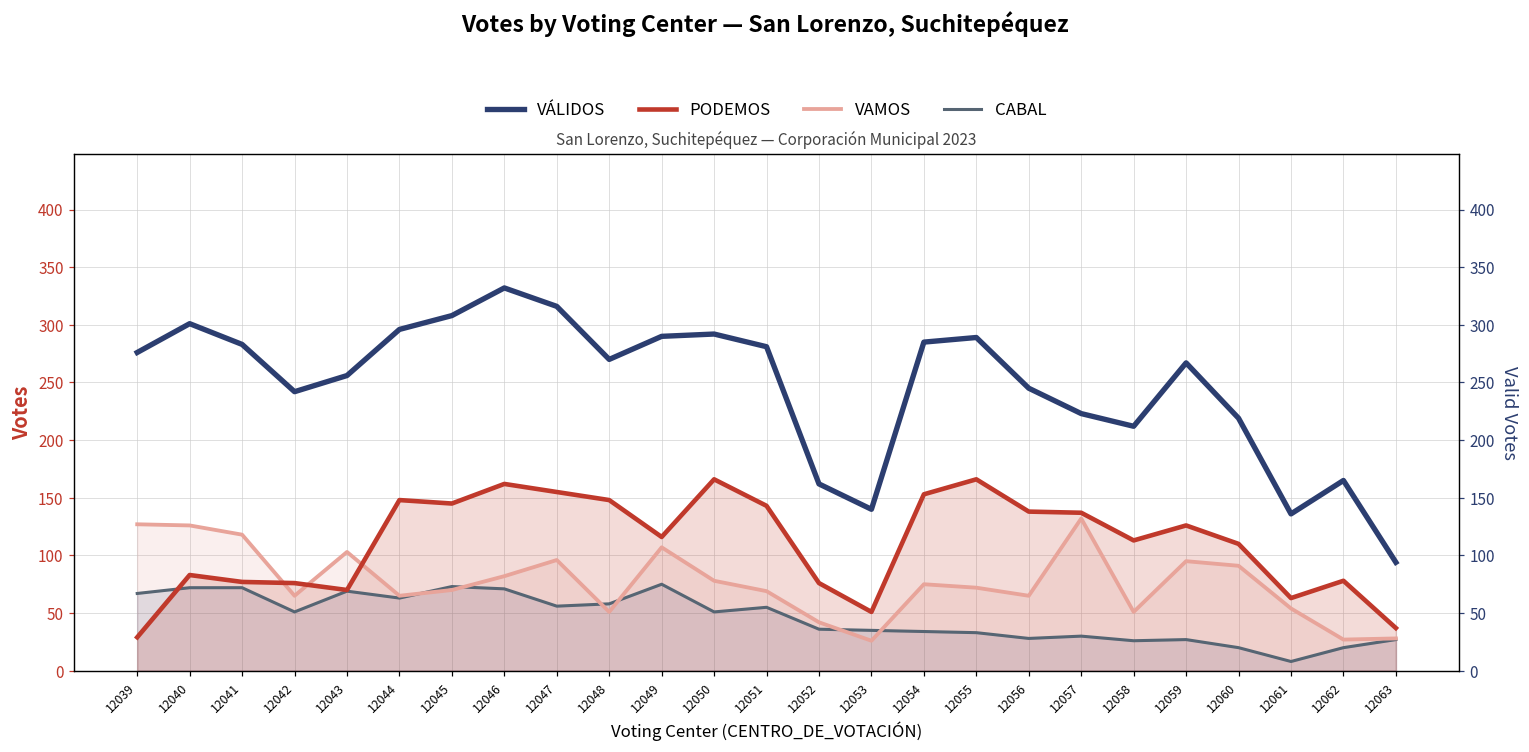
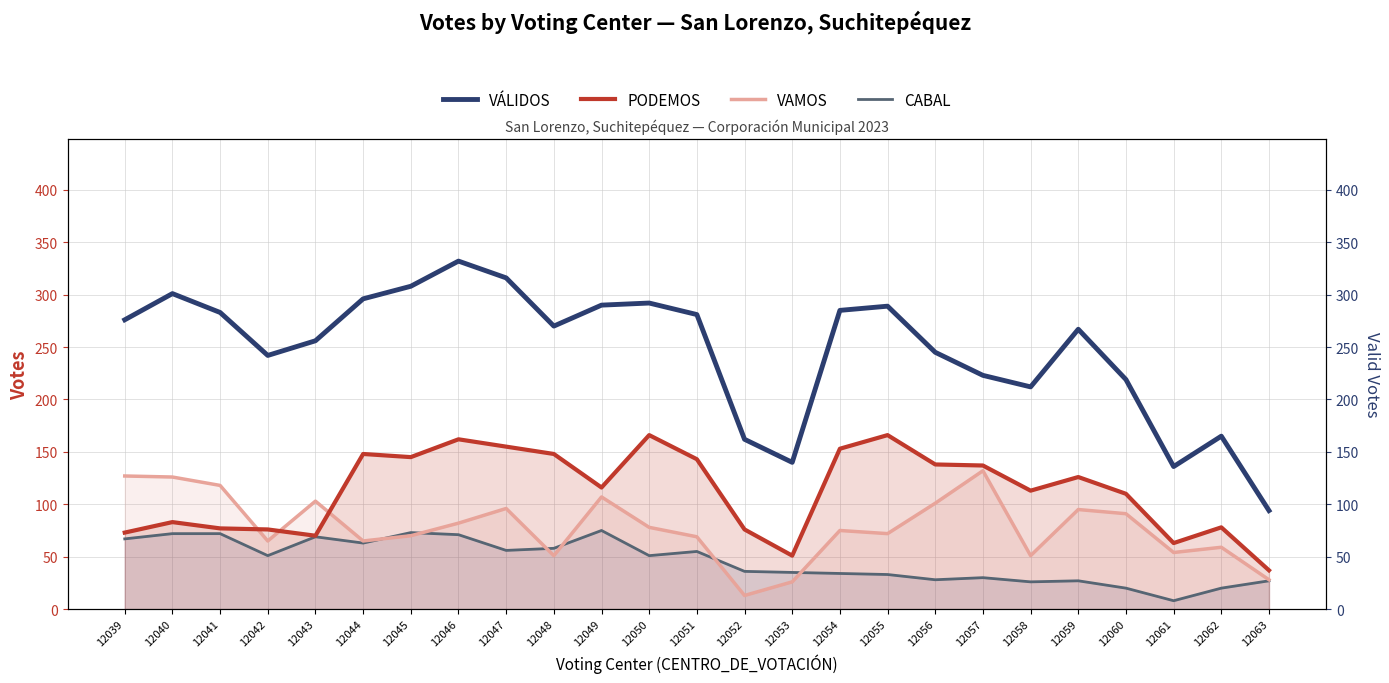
  {
    "PODEMOS": {
-     "12039": 29,
+     "12039": 73,
      "12040": 83,
      "12041": 77,
      "12042": 76,
      "12044": 148,
      "12045": 145,
      "12046": 162,
      "12047": 155,
      "12048": 148,
      "12049": 116,
      "12050": 166,
      "12051": 143,
      "12052": 76,
      "12053": 51,
      "12054": 153,
      "12055": 166,
      "12056": 138,
      "12057": 137,
      "12058": 113,
      "12059": 126,
      "12060": 110,
      "12061": 63,
      "12062": 78,
      "12063": 37
    },
    "VAMOS": {
      "12039": 127,
      "12040": 126,
      "12041": 118,
      "12042": 65,
      "12043": 103,
      "12045": 70,
      "12046": 82,
      "12047": 96,
      "12048": 51,
      "12049": 107,
      "12050": 78,
      "12051": 69,
-     "12052": 42,
+     "12052": 13,
      "12053": 26,
      "12054": 75,
      "12055": 72,
-     "12056": 65,
+     "12056": 101,
      "12057": 132,
      "12058": 51,
      "12059": 95,
      "12060": 91,
      "12061": 54,
-     "12062": 27
+     "12062": 59
    }
  }
